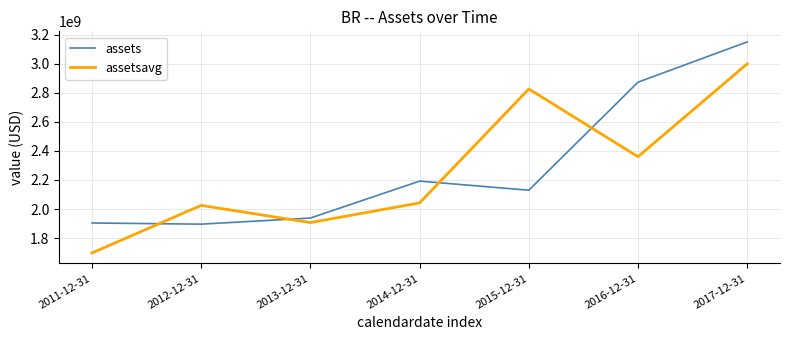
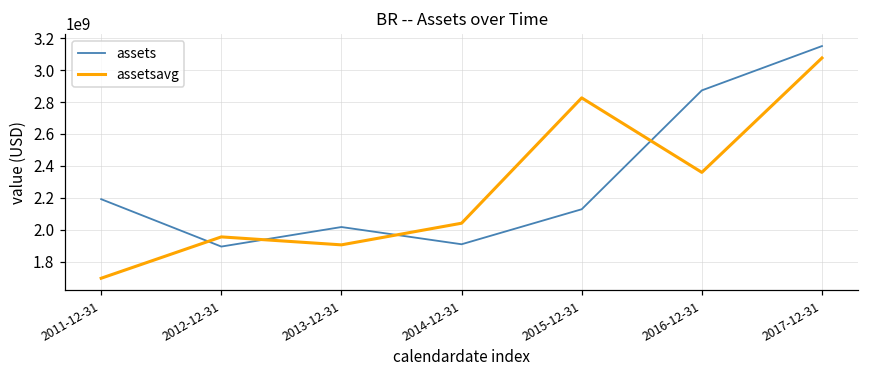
  {
    "assets": {
-     "2011-12-31": 1900000000,
+     "2011-12-31": 2190000000,
      "2012-12-31": 1900000000,
-     "2013-12-31": 1940000000,
-     "2014-12-31": 2190000000,
+     "2013-12-31": 2020000000,
+     "2014-12-31": 1910000000,
      "2015-12-31": 2130000000,
      "2016-12-31": 2870000000,
      "2017-12-31": 3150000000
    },
    "assetsavg": {
      "2011-12-31": 1700000000,
-     "2012-12-31": 2030000000,
+     "2012-12-31": 1960000000,
      "2013-12-31": 1910000000,
      "2014-12-31": 2040000000,
      "2015-12-31": 2830000000,
      "2016-12-31": 2360000000,
-     "2017-12-31": 3000000000
+     "2017-12-31": 3080000000
    }
  }
